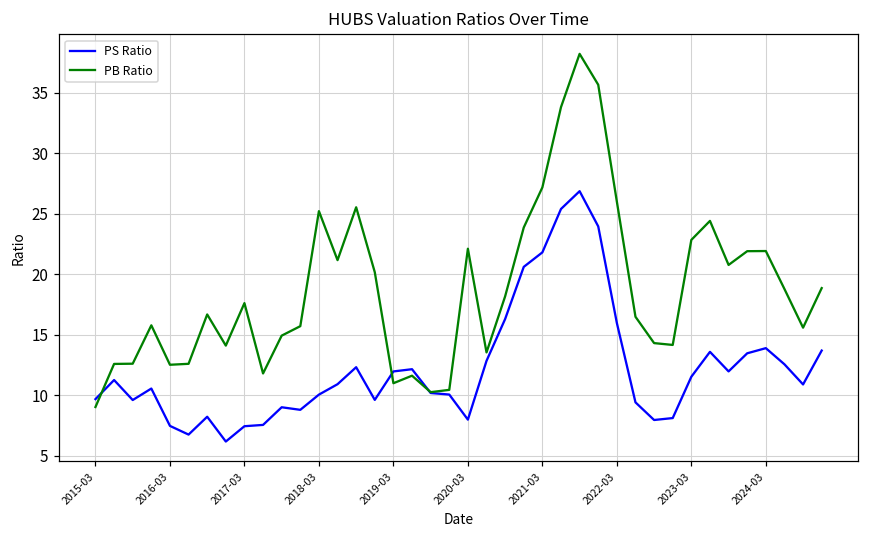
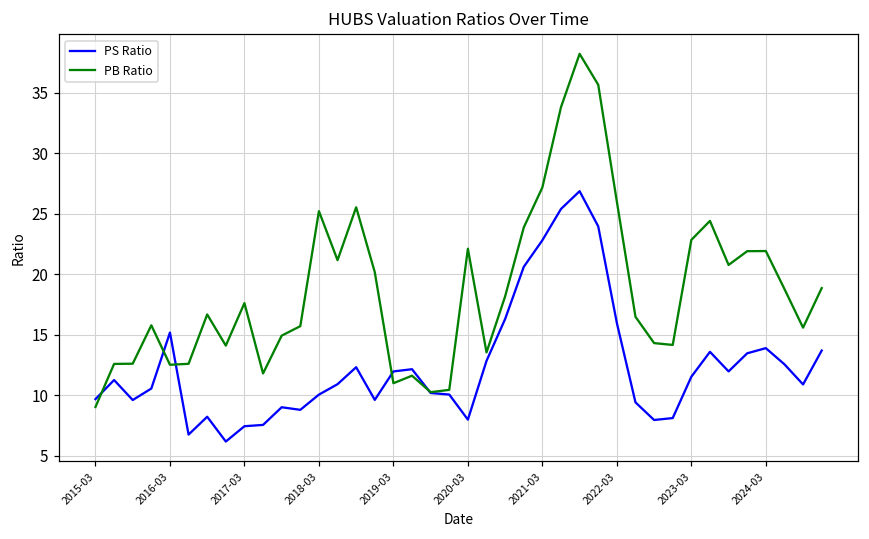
  {
    "PS Ratio": {
      "2015-03": 9.7,
-     "2016-03": 7.5,
+     "2016-03": 15.2,
      "2017-03": 7.4,
      "2018-03": 10.1,
      "2019-03": 12.0,
      "2020-03": 8.0,
-     "2021-03": 21.8,
+     "2021-03": 22.8,
      "2022-03": 16.0,
      "2023-03": 11.5,
      "2024-03": 13.9
    },
    "PB Ratio": {
      "2015-03": 9.0,
      "2016-03": 12.5,
      "2017-03": 17.6,
      "2018-03": 25.2,
      "2019-03": 11.0,
      "2020-03": 22.1,
      "2021-03": 27.2,
      "2022-03": 26.0,
      "2023-03": 22.8,
      "2024-03": 21.9
    }
  }
